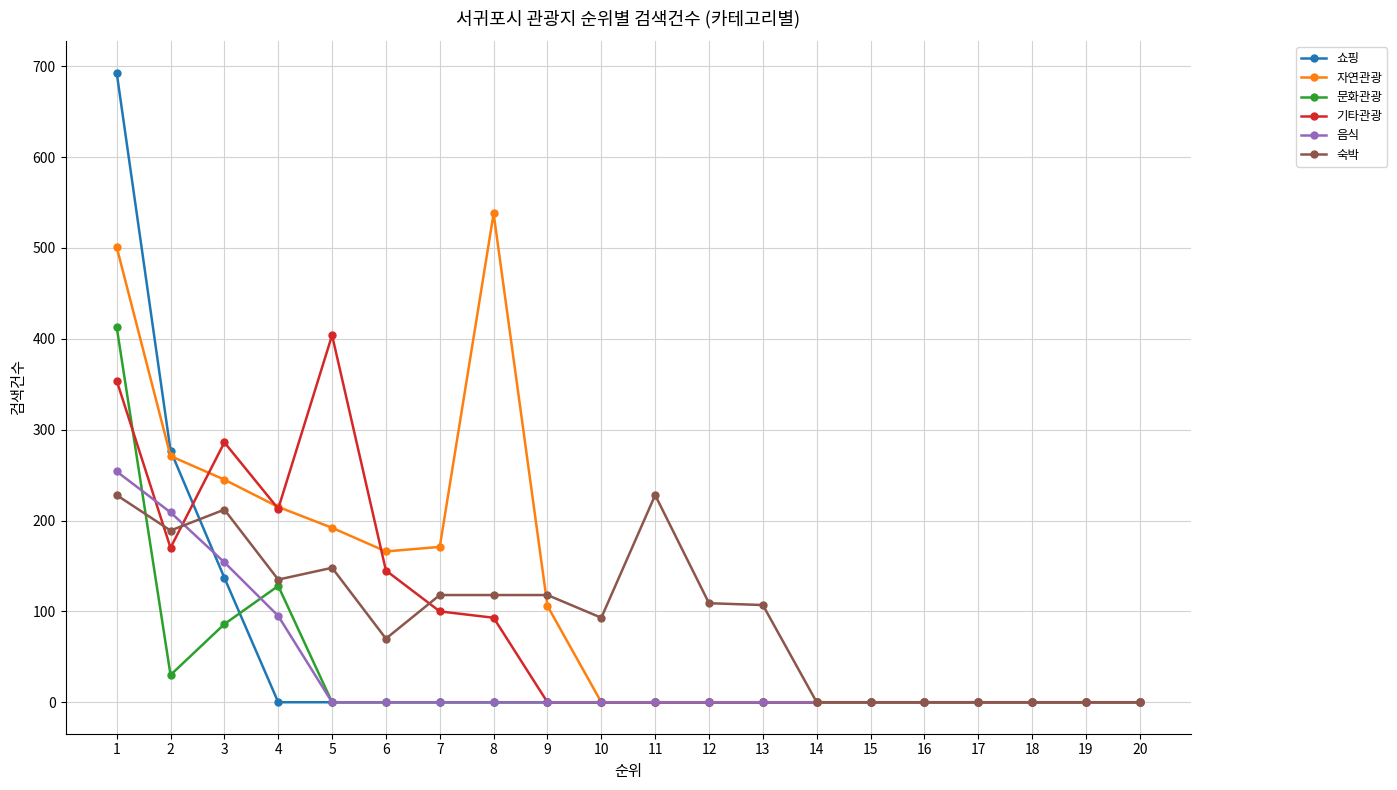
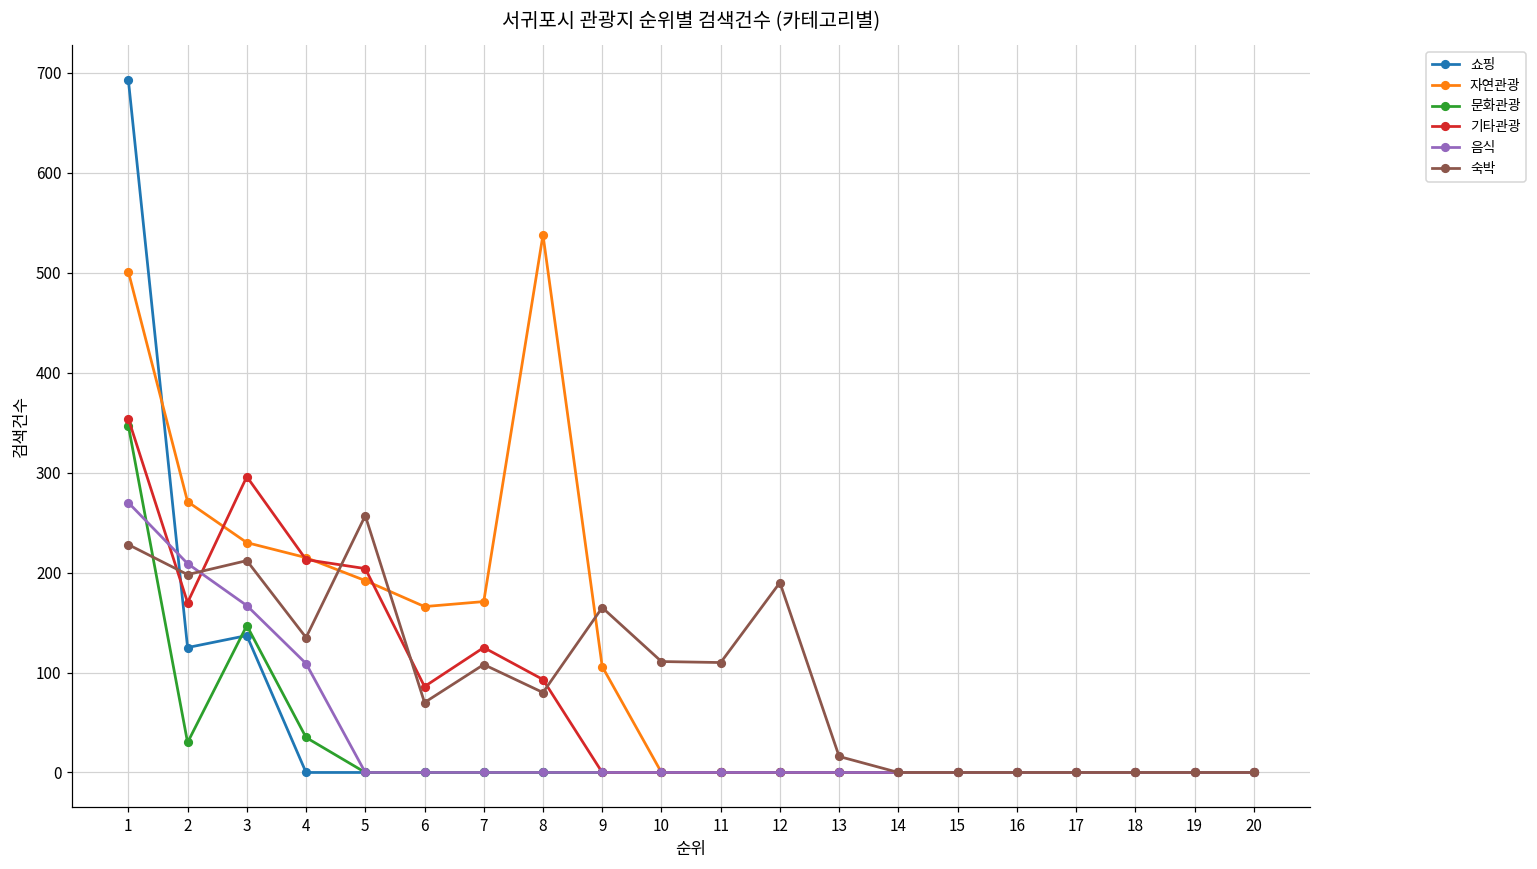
  {
    "쇼핑": {
      "1": 690,
-     "2": 280,
+     "2": 130,
      "3": 140,
      "4": 0
    },
    "자연관광": {
      "1": 500,
      "2": 270,
-     "3": 250,
+     "3": 230,
      "5": 190,
      "6": 170,
      "7": 170,
      "8": 540,
      "9": 110
    },
    "문화관광": {
-     "1": 410,
+     "1": 350,
      "2": 30,
-     "3": 90,
-     "4": 130
+     "3": 150,
+     "4": 40
    },
    "기타관광": {
      "1": 350,
      "2": 170,
-     "3": 290,
-     "5": 400,
-     "6": 150,
-     "7": 100,
+     "3": 300,
+     "5": 200,
+     "6": 90,
+     "7": 130,
      "8": 90
    },
    "음식": {
-     "1": 250,
+     "1": 270,
      "2": 210,
-     "3": 150,
-     "4": 100
+     "3": 170,
+     "4": 110
    },
    "숙박": {
      "1": 230,
-     "2": 190,
+     "2": 200,
      "3": 210,
      "4": 140,
-     "5": 150,
+     "5": 260,
      "6": 70,
-     "7": 120,
-     "8": 120,
-     "9": 120,
-     "10": 90,
-     "11": 230,
-     "12": 110,
-     "13": 110
+     "7": 110,
+     "8": 80,
+     "9": 170,
+     "10": 110,
+     "11": 110,
+     "12": 190,
+     "13": 20
    }
  }
